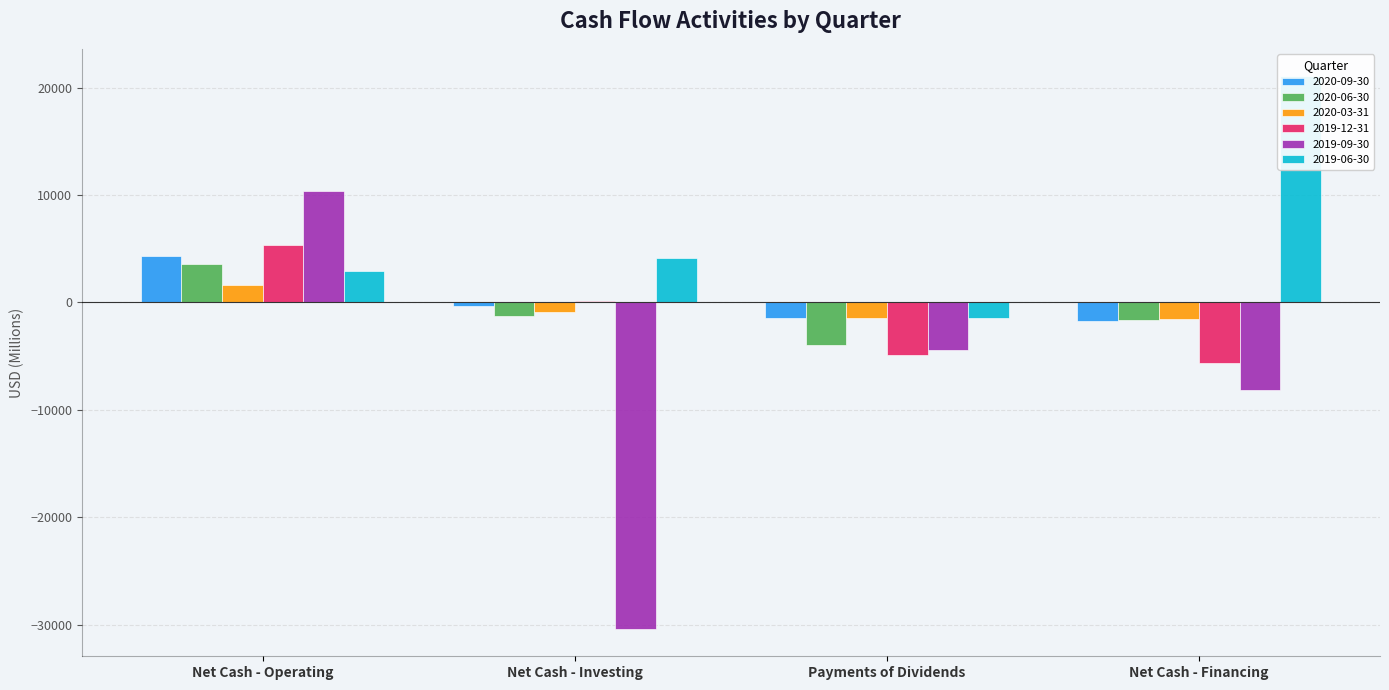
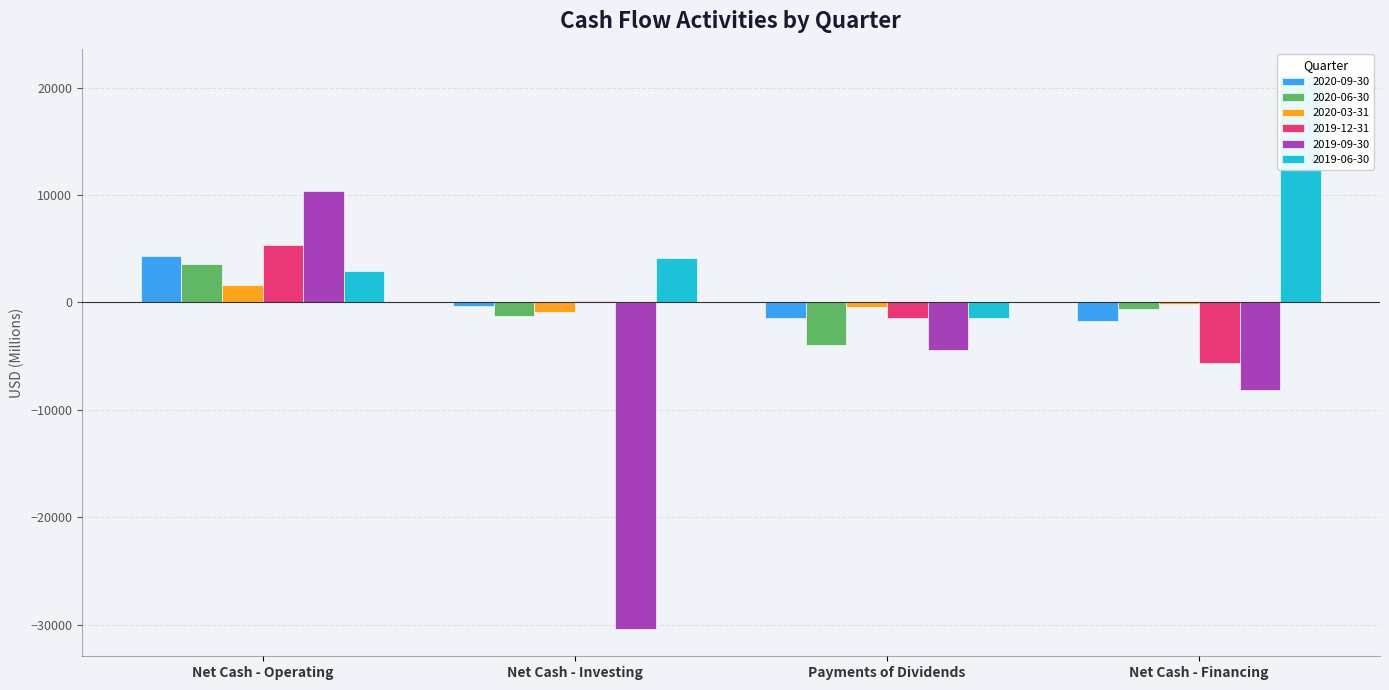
  {
    "2020-06-30": {
      "Net Cash - Operating": 3600,
      "Net Cash - Investing": -1200,
      "Payments of Dividends": -3900,
-     "Net Cash - Financing": -1600
+     "Net Cash - Financing": -600
    },
    "2020-03-31": {
      "Net Cash - Operating": 1600,
      "Net Cash - Investing": -900,
-     "Payments of Dividends": -1400,
-     "Net Cash - Financing": -1600
+     "Payments of Dividends": -400,
+     "Net Cash - Financing": -100
    },
    "2019-12-31": {
      "Net Cash - Operating": 5300,
-     "Payments of Dividends": -4900,
+     "Payments of Dividends": -1400,
      "Net Cash - Financing": -5700
    },
    "2019-09-30": {
      "Net Cash - Operating": 10300,
      "Net Cash - Investing": -30400,
      "Payments of Dividends": -4400,
      "Net Cash - Financing": -8200
    }
  }
